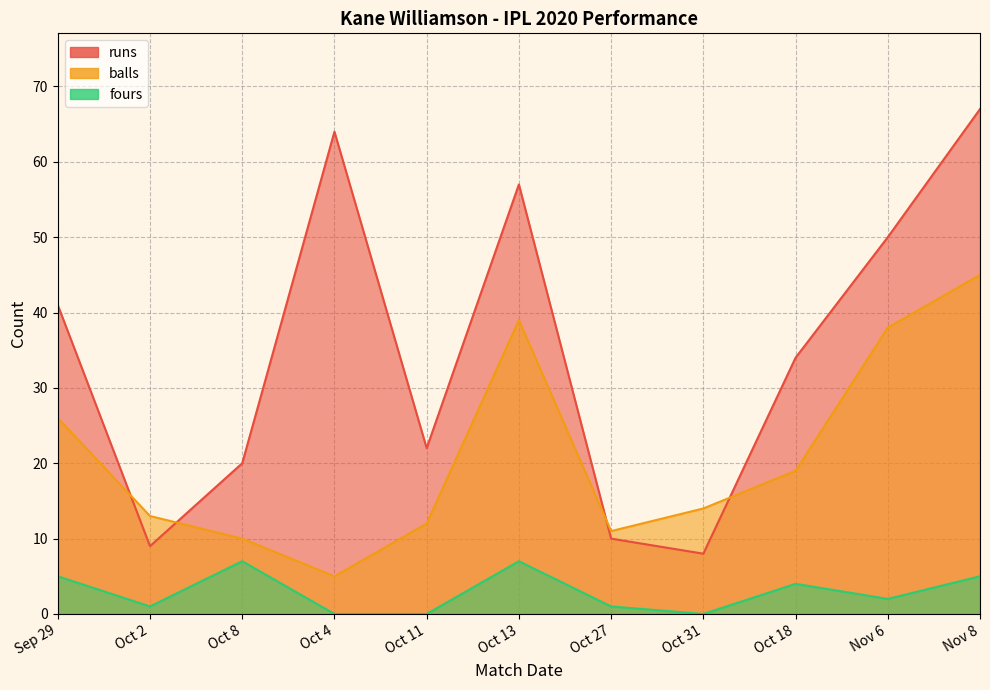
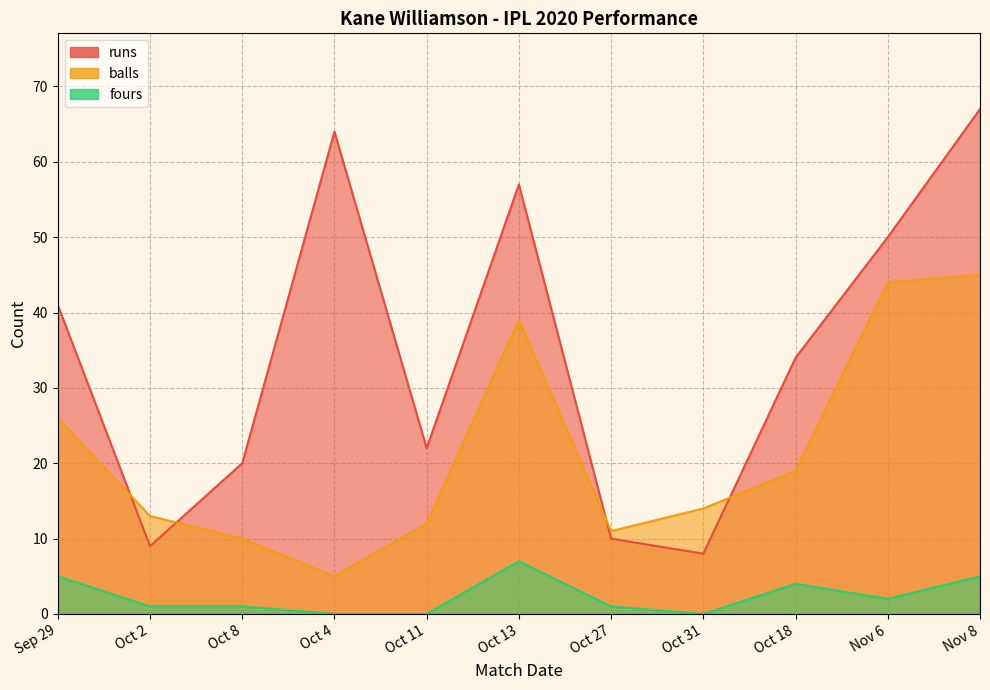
  {
    "runs": {
      "Sep 29": 41,
      "Oct 2": 9,
      "Oct 8": 20,
      "Oct 4": 64,
      "Oct 11": 22,
      "Oct 13": 57,
      "Oct 27": 10,
      "Oct 31": 8,
      "Oct 18": 34,
      "Nov 6": 50,
      "Nov 8": 67
    },
    "balls": {
      "Sep 29": 26,
      "Oct 2": 13,
      "Oct 8": 10,
      "Oct 4": 5,
      "Oct 11": 12,
      "Oct 13": 39,
      "Oct 27": 11,
      "Oct 31": 14,
      "Oct 18": 19,
-     "Nov 6": 38,
+     "Nov 6": 44,
      "Nov 8": 45
    },
    "fours": {
      "Sep 29": 5,
      "Oct 2": 1,
-     "Oct 8": 7,
+     "Oct 8": 1,
      "Oct 4": 0,
      "Oct 11": 0,
      "Oct 13": 7,
      "Oct 27": 1,
      "Oct 31": 0,
      "Oct 18": 4,
      "Nov 6": 2,
      "Nov 8": 5
    }
  }
